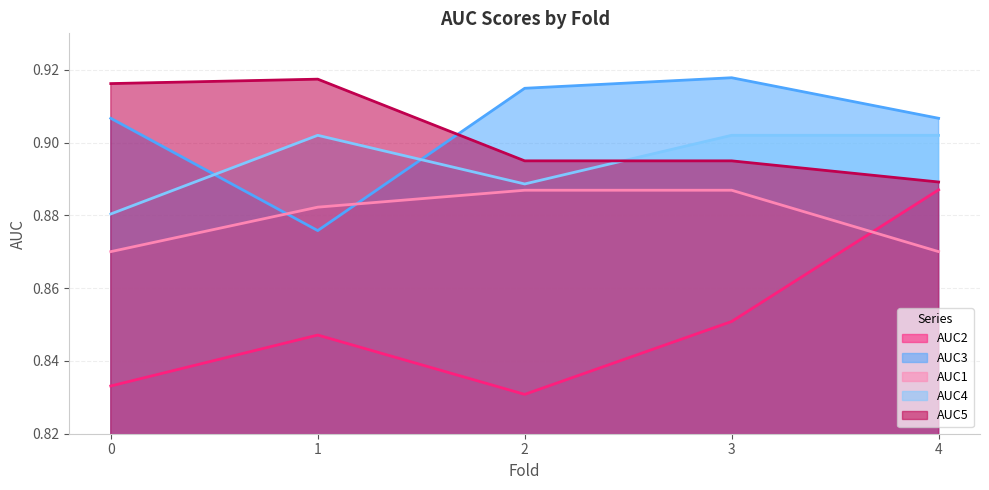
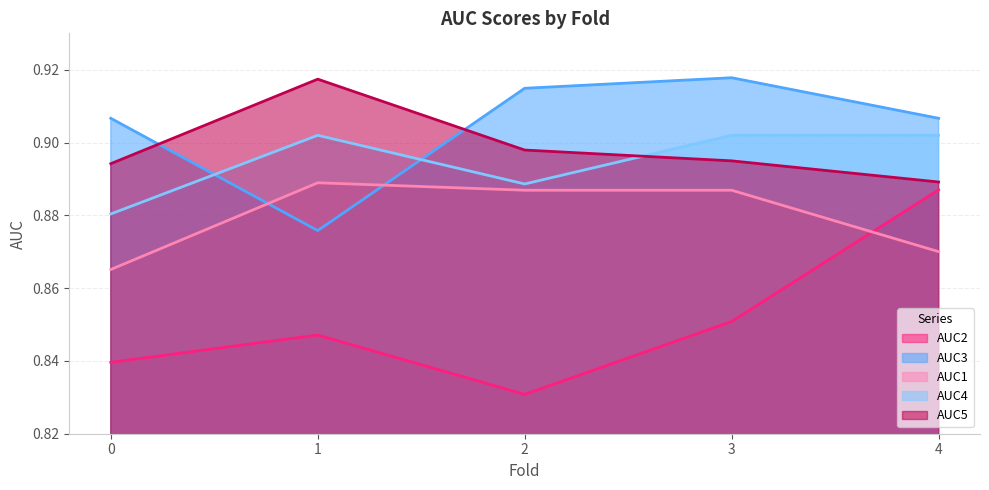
  {
    "AUC2": {
-     "0": 0.833,
+     "0": 0.840,
      "1": 0.847,
      "2": 0.831,
      "3": 0.851,
      "4": 0.887
    },
    "AUC1": {
-     "0": 0.870,
-     "1": 0.882,
+     "0": 0.865,
+     "1": 0.889,
      "2": 0.887,
      "3": 0.887,
      "4": 0.870
    },
    "AUC5": {
-     "0": 0.916,
+     "0": 0.894,
      "1": 0.917,
-     "2": 0.895,
+     "2": 0.898,
      "3": 0.895,
      "4": 0.889
    }
  }
